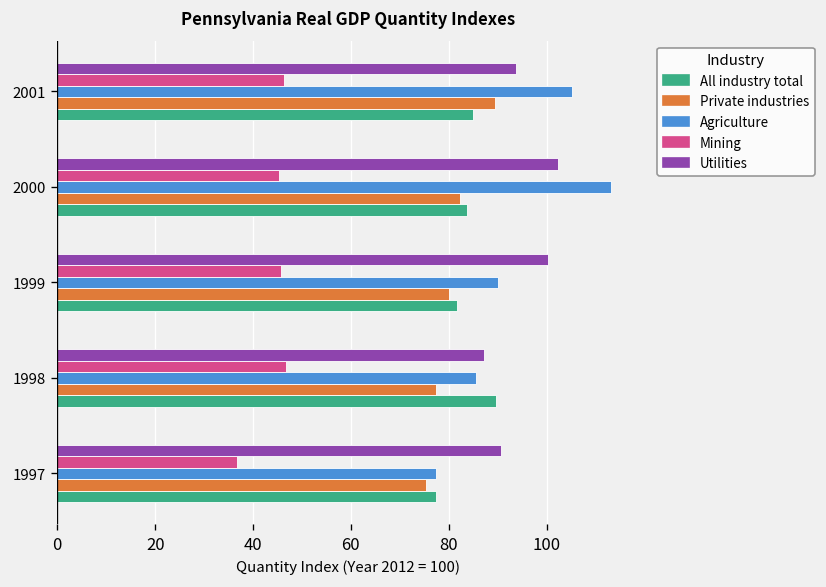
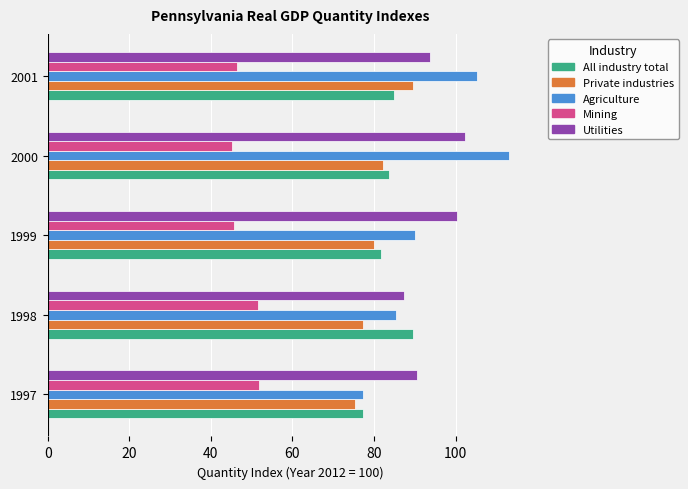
  {
    "All industry total": {
      "2001": 85,
      "2000": 84,
      "1999": 82,
      "1998": 90,
      "1997": 77
    },
    "Private industries": {
      "2001": 90,
      "2000": 82,
      "1999": 80,
      "1998": 77,
      "1997": 75
    },
    "Agriculture": {
      "2001": 105,
      "2000": 113,
      "1999": 90,
      "1998": 85,
      "1997": 77
    },
    "Mining": {
      "2001": 46,
      "2000": 45,
      "1999": 46,
-     "1998": 47,
-     "1997": 37
+     "1998": 52,
+     "1997": 52
    },
    "Utilities": {
      "2001": 94,
      "2000": 102,
      "1999": 100,
      "1998": 87,
      "1997": 91
    }
  }
